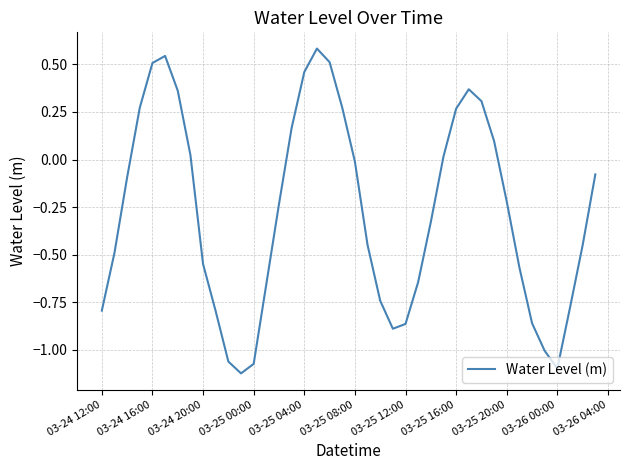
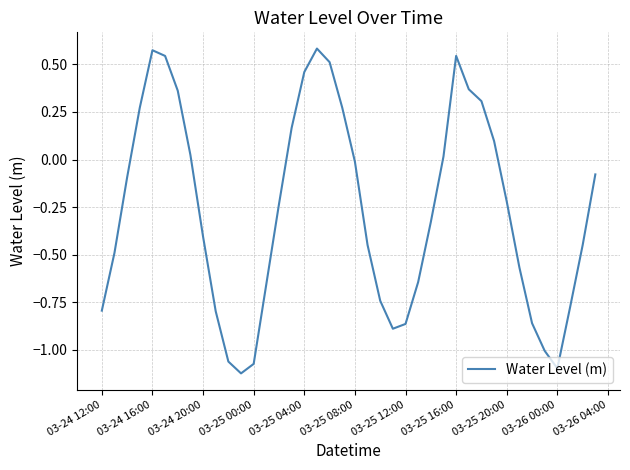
  {
    "03-24 12:00": -0.79,
-   "03-24 16:00": 0.51,
-   "03-24 20:00": -0.55,
+   "03-24 16:00": 0.57,
+   "03-24 20:00": -0.40,
    "03-25 00:00": -1.07,
    "03-25 04:00": 0.46,
    "03-25 08:00": -0.01,
    "03-25 12:00": -0.86,
-   "03-25 16:00": 0.27,
+   "03-25 16:00": 0.54,
    "03-25 20:00": -0.22
  }
